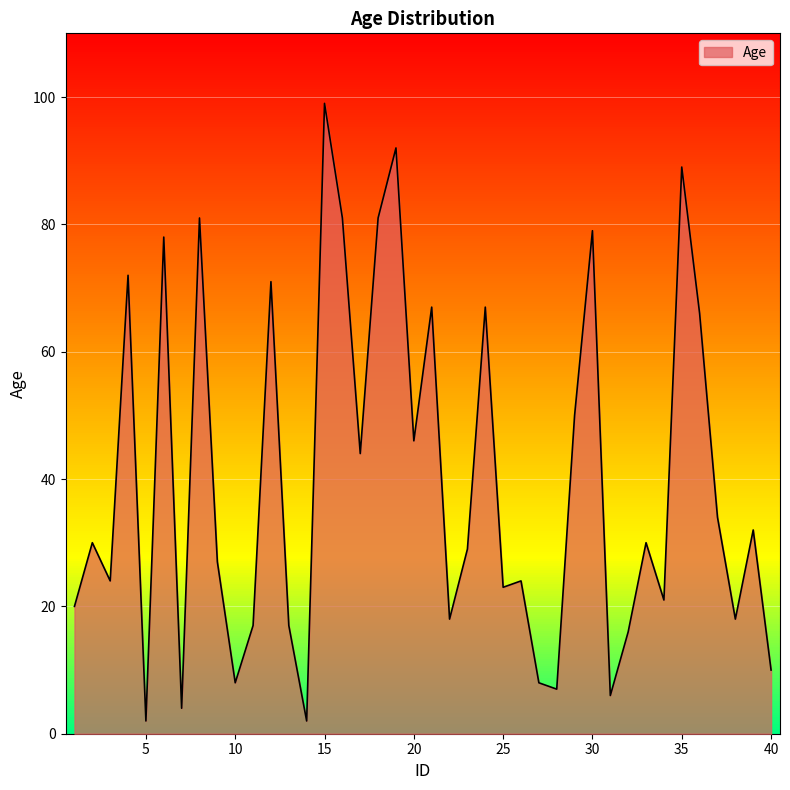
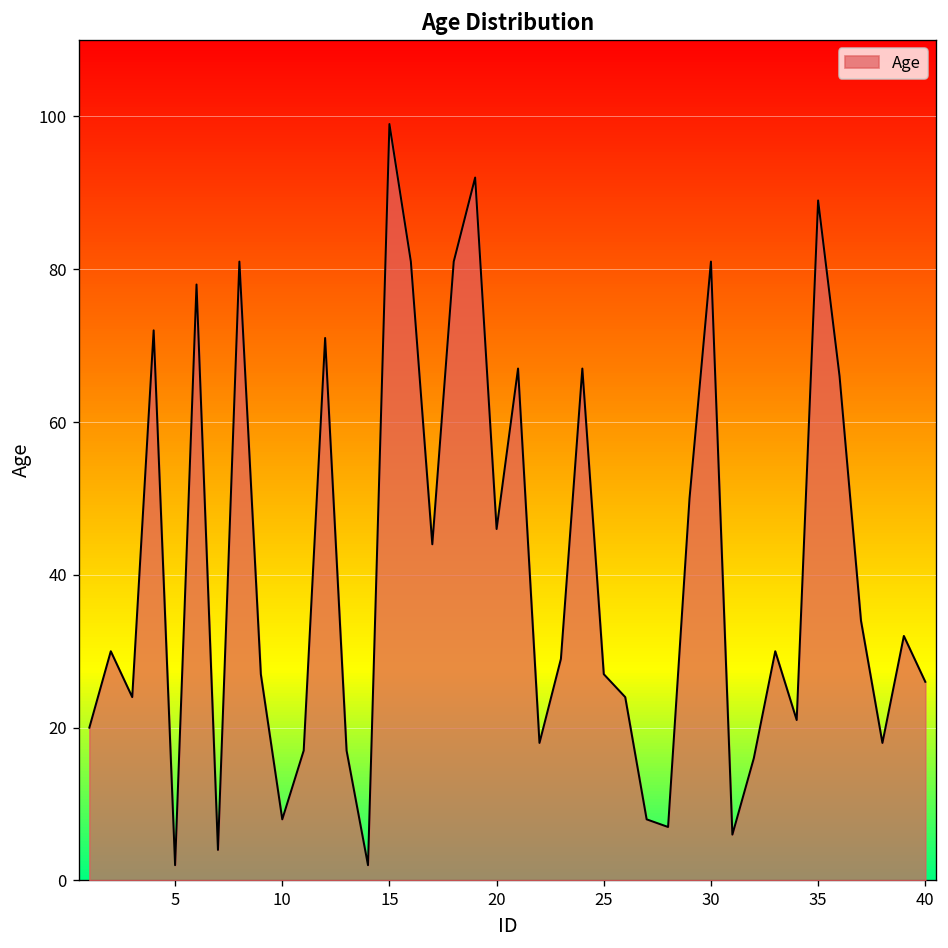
  {
    "Age": {
      "5": 2,
      "10": 8,
      "15": 99,
      "20": 46,
-     "25": 23,
-     "30": 79,
+     "25": 27,
+     "30": 81,
      "35": 89,
-     "40": 10
+     "40": 26
    }
  }
